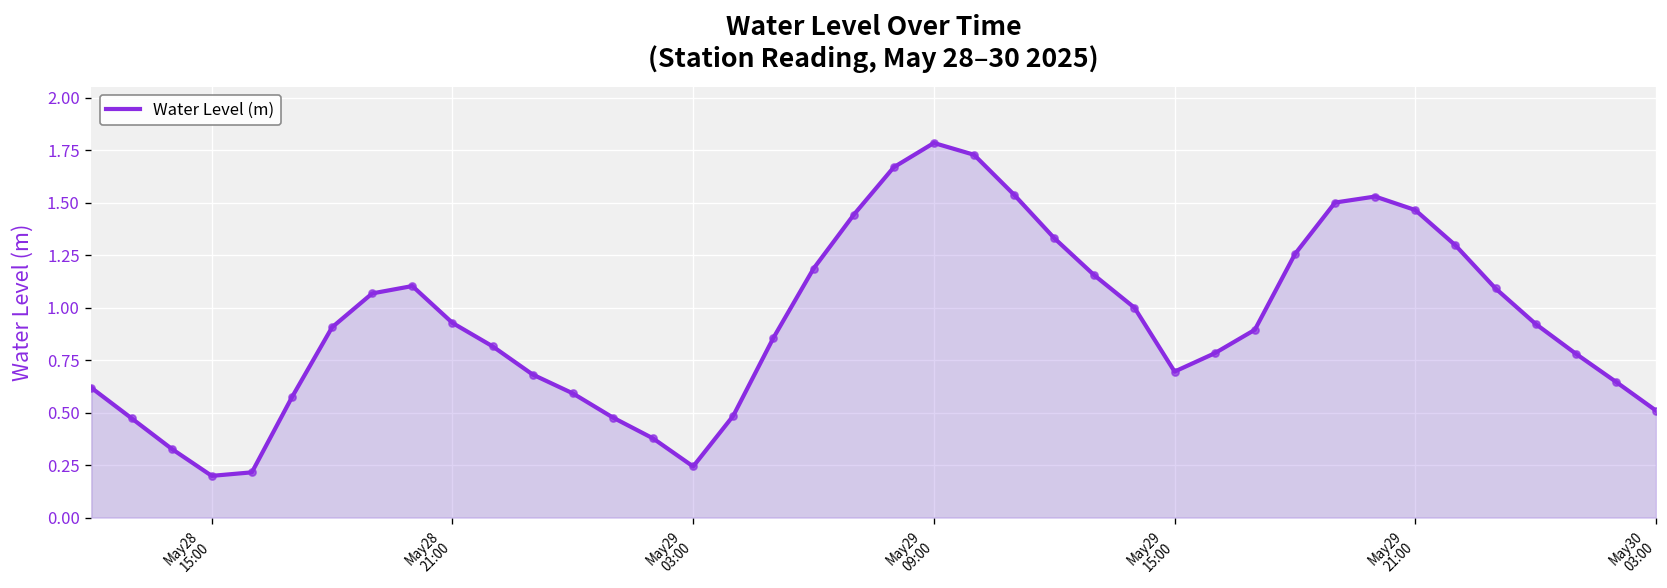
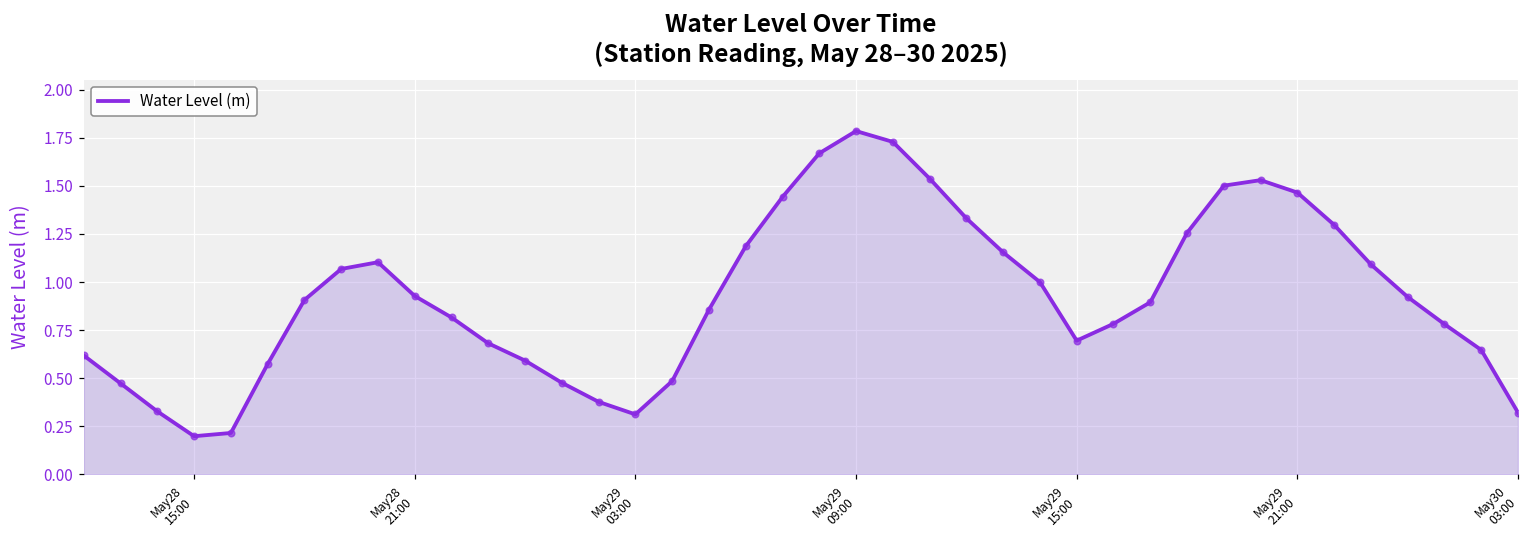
  {
    "May28 15:00": 0.20,
    "May28 21:00": 0.93,
-   "May29 03:00": 0.24,
+   "May29 03:00": 0.31,
    "May29 09:00": 1.78,
    "May29 15:00": 0.70,
    "May29 21:00": 1.46,
-   "May30 03:00": 0.51
+   "May30 03:00": 0.32
  }
